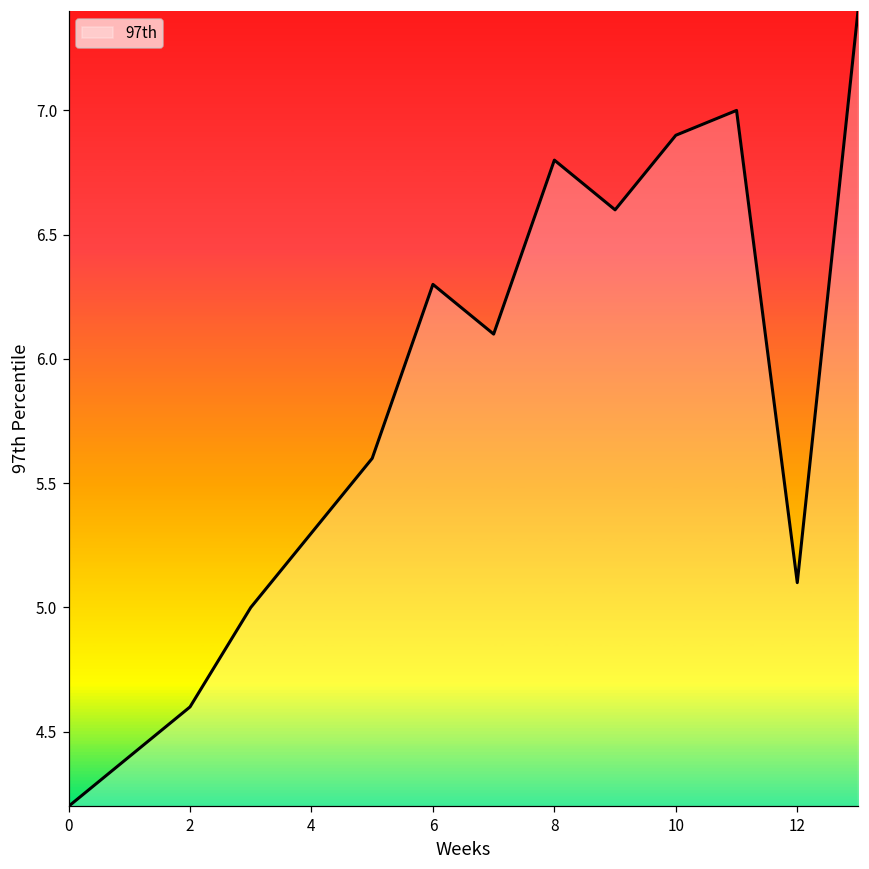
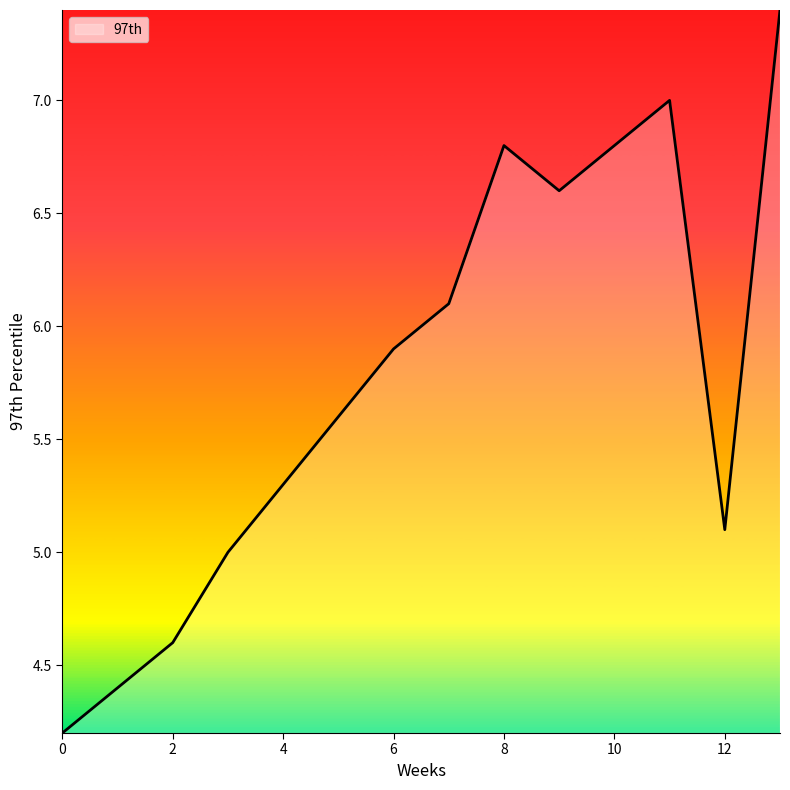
  {
    "0": 4.2,
    "2": 4.6,
    "4": 5.3,
-   "6": 6.3,
+   "6": 5.9,
    "8": 6.8,
-   "10": 6.9,
+   "10": 6.8,
    "12": 5.1
  }
